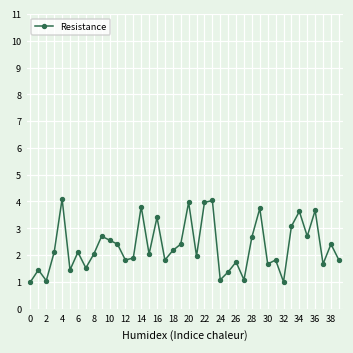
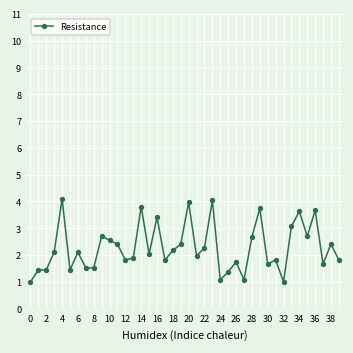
  {
    "0": 1.0,
-   "2": 1.0,
+   "2": 1.4,
    "4": 4.1,
    "6": 2.1,
-   "8": 2.0,
+   "8": 1.5,
    "10": 2.6,
    "12": 1.8,
    "14": 3.8,
    "16": 3.4,
    "18": 2.2,
    "20": 4.0,
-   "22": 4.0,
+   "22": 2.3,
    "24": 1.1,
    "26": 1.7,
    "28": 2.7,
    "30": 1.7,
    "32": 1.0,
    "34": 3.6,
    "36": 3.7,
    "38": 2.4
  }
